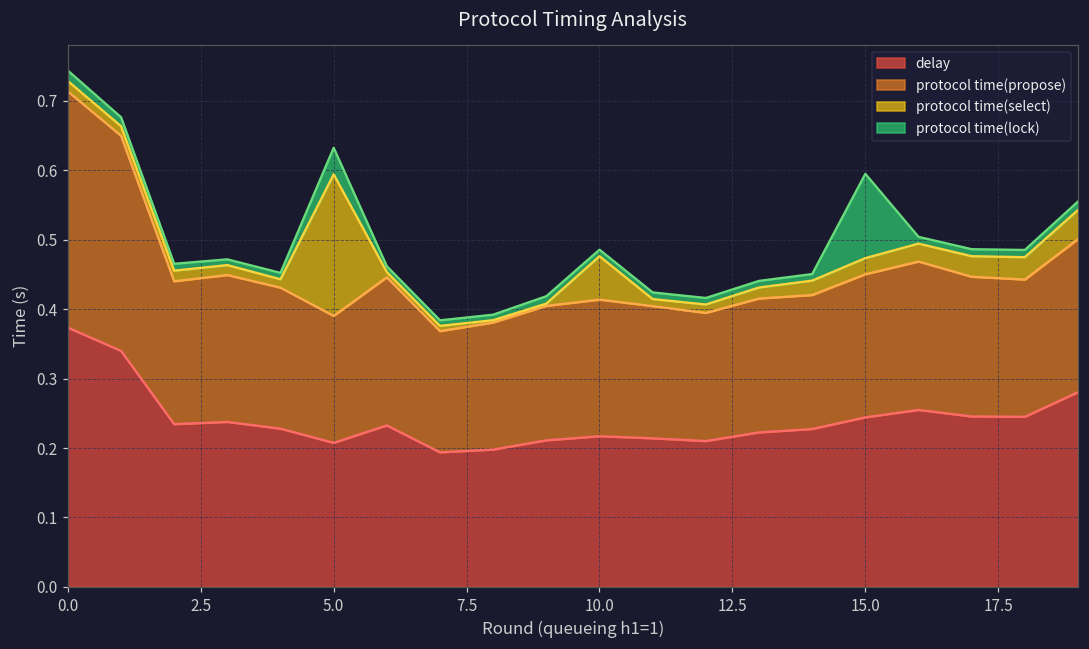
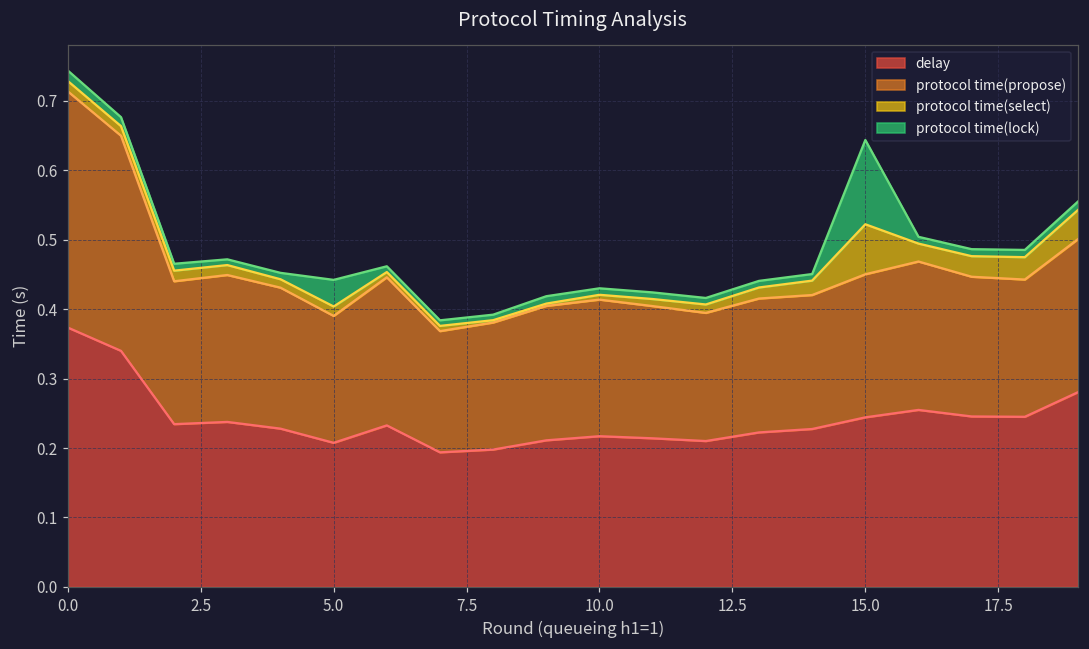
  {
    "protocol time(select)": {
      "0.0": 0.01,
-     "5.0": 0.20,
-     "10.0": 0.06,
-     "15.0": 0.02
+     "5.0": 0.01,
+     "10.0": 0.01,
+     "15.0": 0.07
    },
    "protocol time(lock)": {
      "0.0": 0.02,
      "5.0": 0.04,
      "10.0": 0.01,
      "15.0": 0.12
    }
  }
